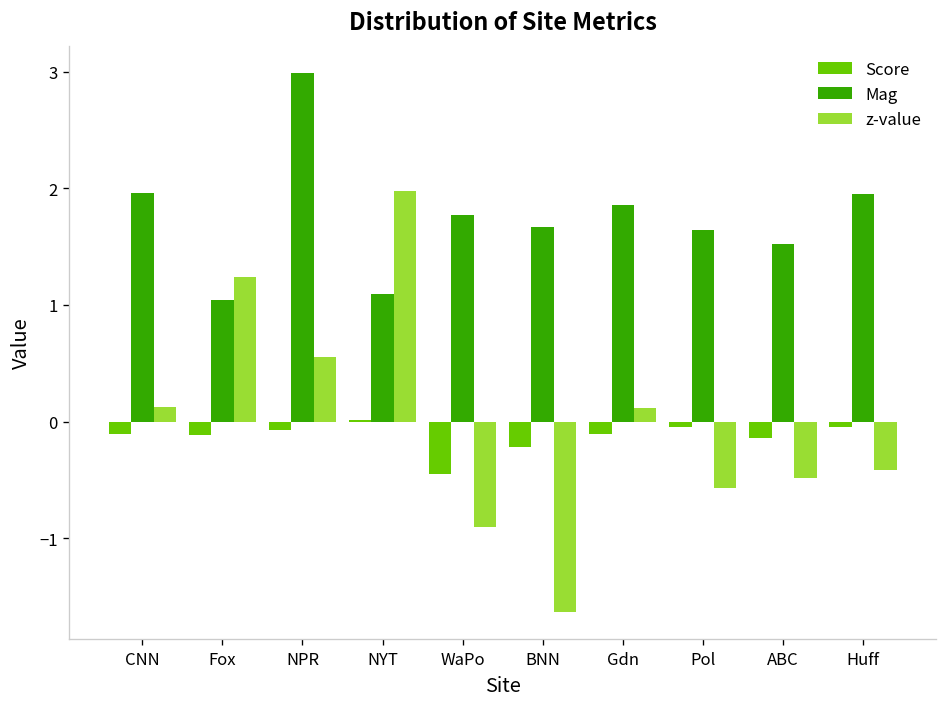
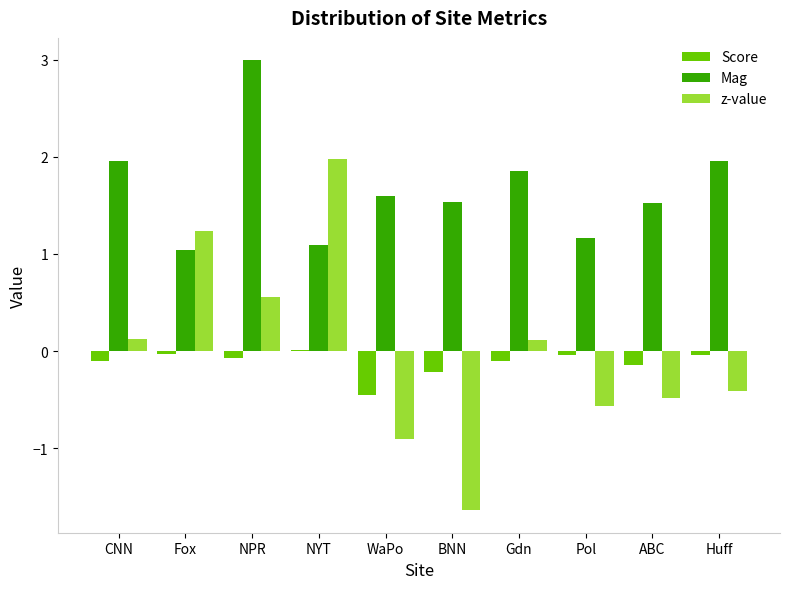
  {
    "Score": {
      "CNN": -0.1,
-     "Fox": -0.1,
+     "Fox": 0.0,
      "NPR": -0.1,
      "WaPo": -0.5,
      "BNN": -0.2,
      "Gdn": -0.1,
      "Pol": 0.0,
      "ABC": -0.1,
      "Huff": 0.0
    },
    "Mag": {
      "CNN": 2.0,
      "Fox": 1.0,
      "NPR": 3.0,
      "NYT": 1.1,
-     "WaPo": 1.8,
-     "BNN": 1.7,
+     "WaPo": 1.6,
+     "BNN": 1.5,
      "Gdn": 1.9,
-     "Pol": 1.6,
+     "Pol": 1.2,
      "ABC": 1.5,
      "Huff": 2.0
    },
    "z-value": {
      "CNN": 0.1,
      "Fox": 1.2,
      "NPR": 0.6,
      "NYT": 2.0,
      "WaPo": -0.9,
      "BNN": -1.6,
      "Gdn": 0.1,
      "Pol": -0.6,
      "ABC": -0.5,
      "Huff": -0.4
    }
  }
